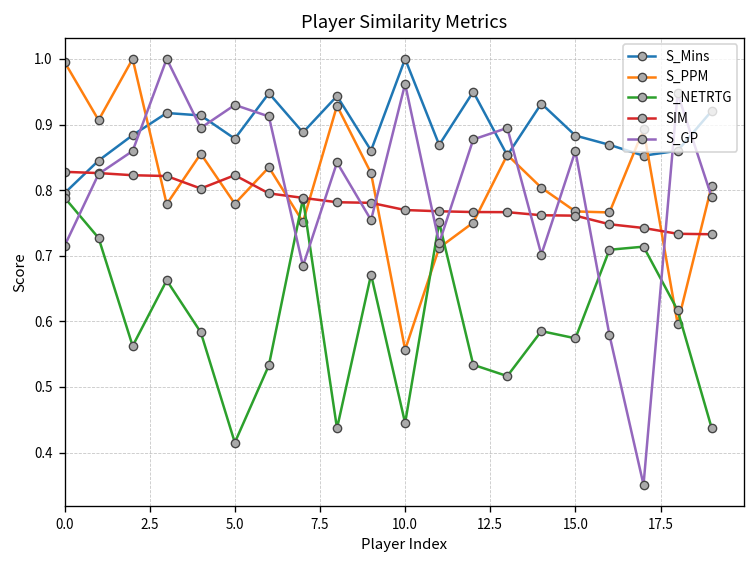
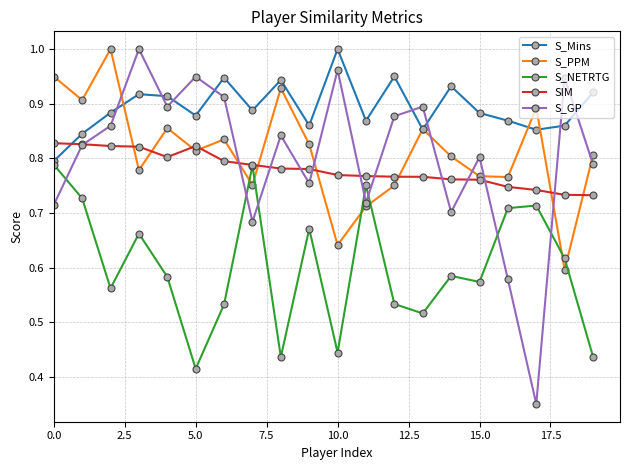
  {
    "S_Mins": {
      "0.0": 0.80,
      "5.0": 0.88,
      "10.0": 1.00,
      "15.0": 0.88
    },
    "S_PPM": {
-     "0.0": 1.00,
-     "5.0": 0.78,
-     "10.0": 0.56,
+     "0.0": 0.95,
+     "5.0": 0.81,
+     "10.0": 0.64,
      "15.0": 0.77
    },
    "S_NETRTG": {
      "0.0": 0.79,
      "5.0": 0.42,
      "10.0": 0.44,
      "15.0": 0.57
    },
    "SIM": {
      "0.0": 0.83,
      "5.0": 0.82,
      "10.0": 0.77,
      "15.0": 0.76
    },
    "S_GP": {
      "0.0": 0.71,
-     "5.0": 0.93,
+     "5.0": 0.95,
      "10.0": 0.96,
-     "15.0": 0.86
+     "15.0": 0.80
    }
  }
